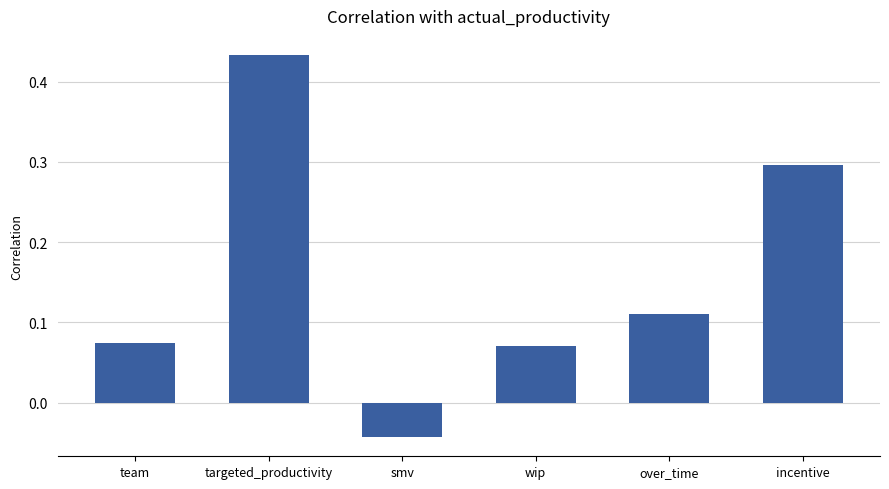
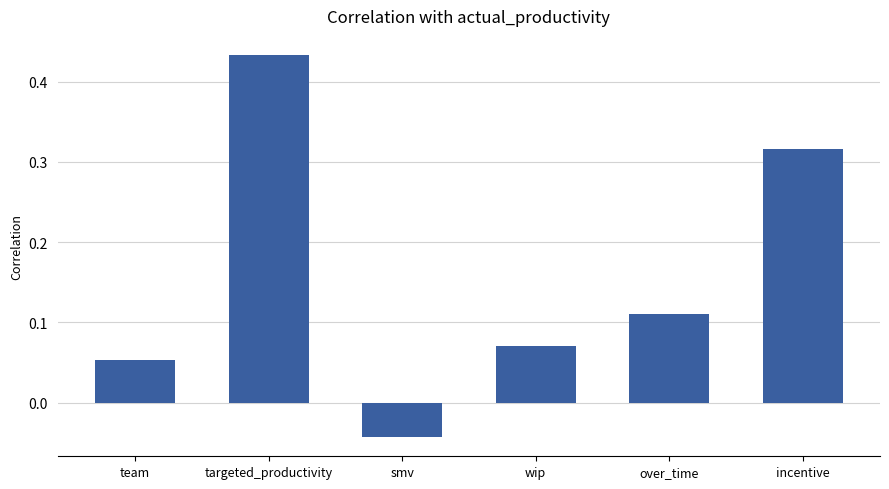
  {
-   "team": 0.07,
+   "team": 0.05,
    "targeted_productivity": 0.43,
    "smv": -0.04,
    "wip": 0.07,
    "over_time": 0.11,
-   "incentive": 0.30
+   "incentive": 0.32
  }
